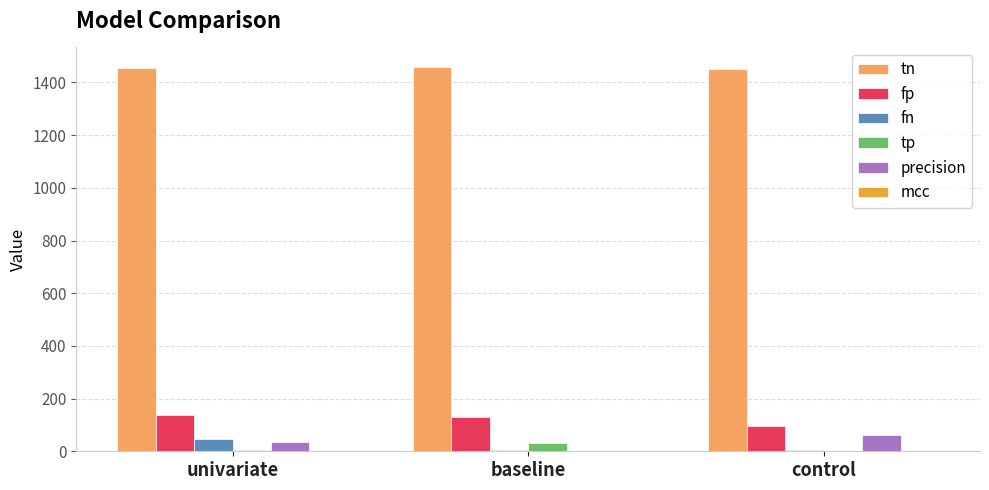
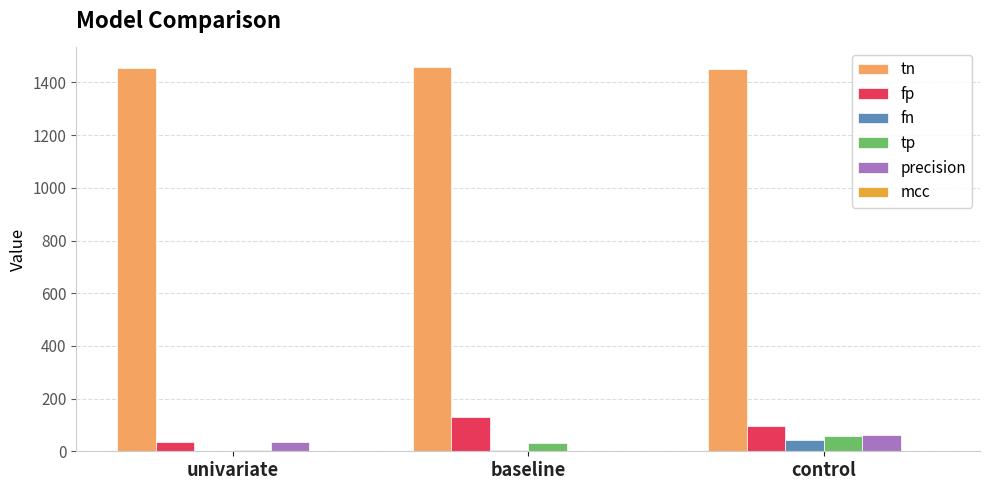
  {
    "fp": {
-     "univariate": 140,
+     "univariate": 40,
      "baseline": 130,
      "control": 100
    },
    "fn": {
-     "univariate": 50,
-     "control": 0
+     "univariate": 0,
+     "control": 40
    },
    "tp": {
      "baseline": 30,
-     "control": 0
+     "control": 60
    },
    "precision": {
      "univariate": 40,
      "control": 60
    }
  }
